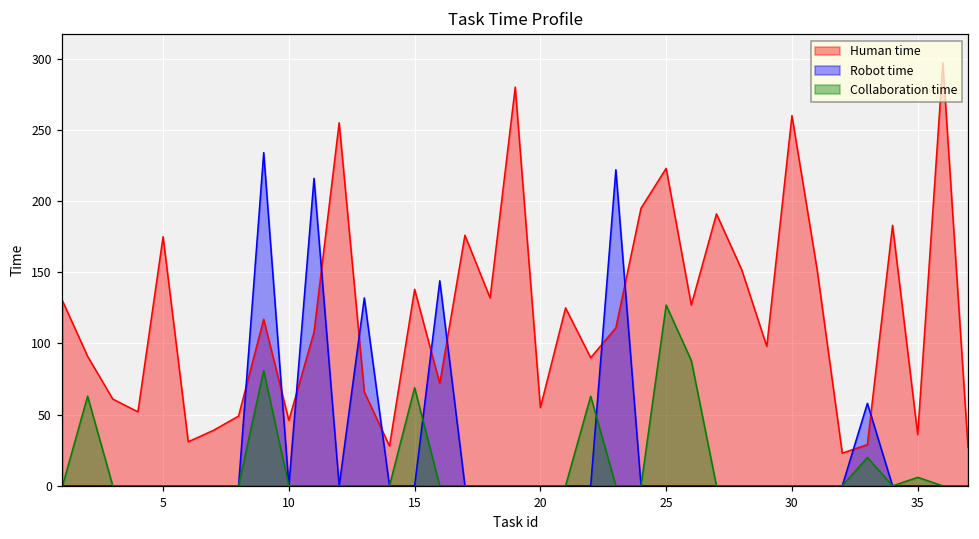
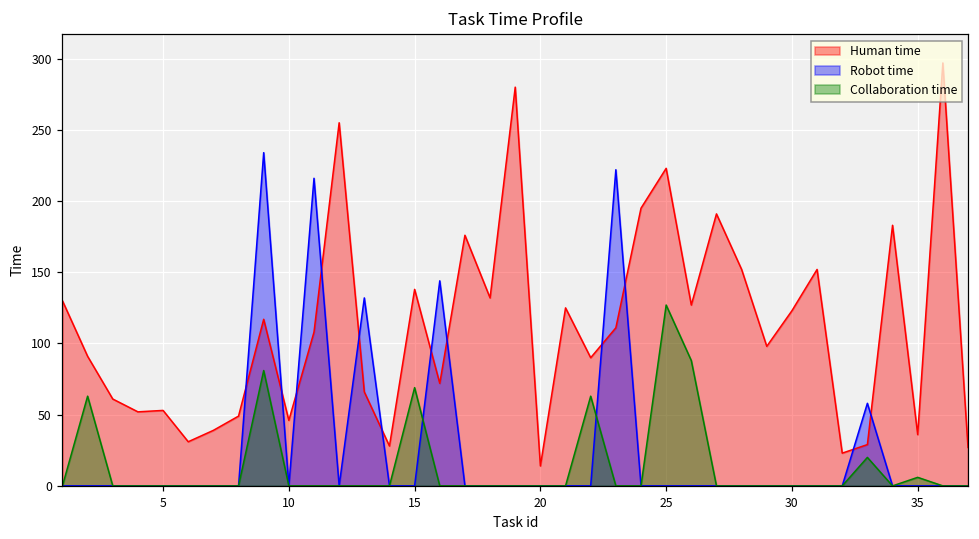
  {
    "Human time": {
-     "5": 175,
+     "5": 53,
      "10": 46,
      "15": 138,
-     "20": 55,
+     "20": 14,
      "25": 223,
-     "30": 260,
+     "30": 123,
      "35": 36
    },
    "Robot time": {
      "15": 0,
      "25": 0,
      "35": 0
    },
    "Collaboration time": {
      "15": 69,
      "25": 127,
      "35": 6
    }
  }
